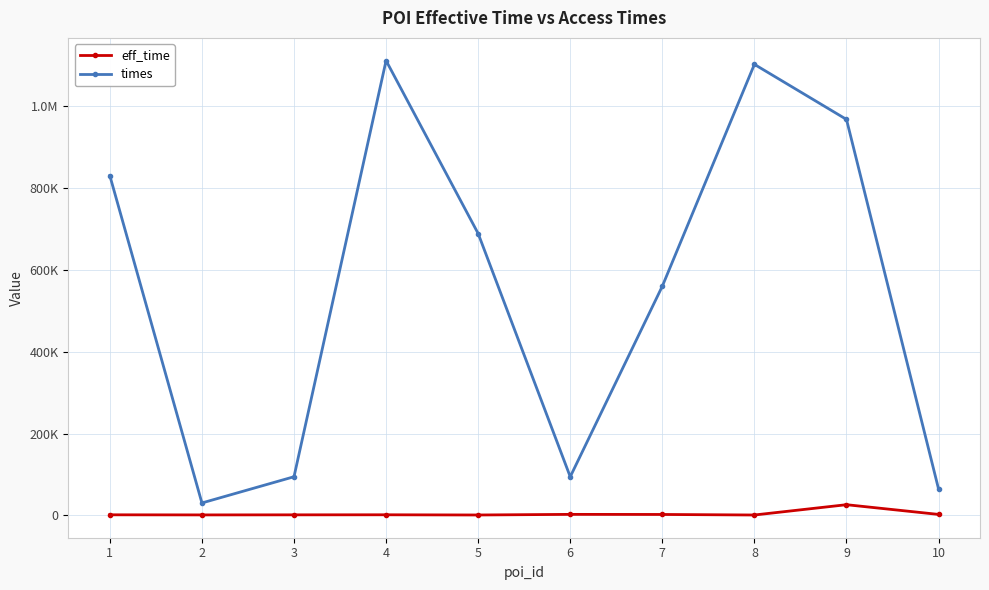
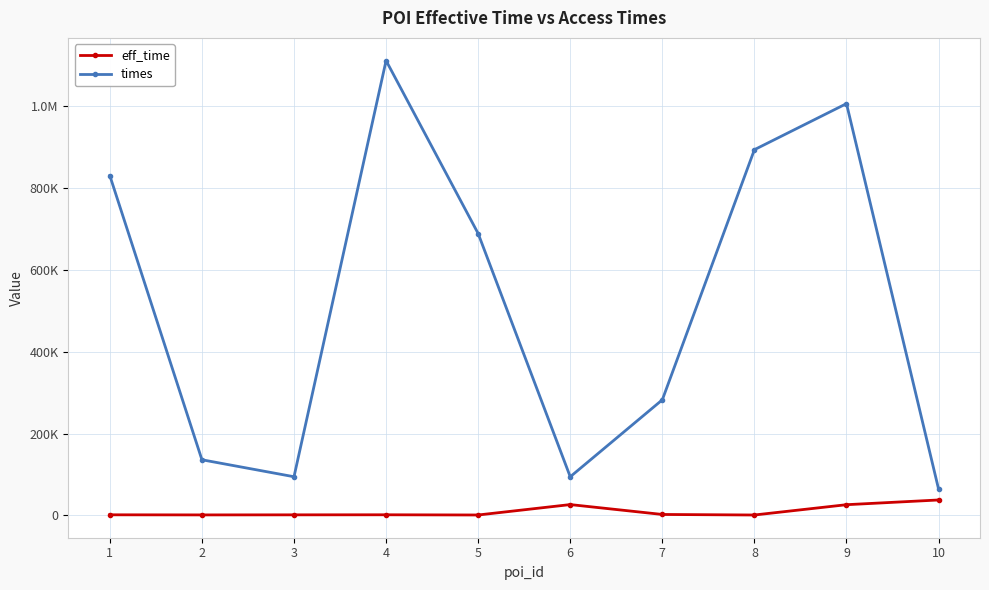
  {
    "eff_time": {
      "1": 0,
      "2": 0,
      "3": 0,
      "4": 0,
      "5": 0,
-     "6": 0,
+     "6": 30000,
      "7": 0,
      "8": 0,
      "9": 30000,
-     "10": 0
+     "10": 40000
    },
    "times": {
      "1": 830000,
-     "2": 30000,
+     "2": 140000,
      "3": 90000,
      "4": 1110000,
      "5": 690000,
      "6": 90000,
-     "7": 560000,
-     "8": 1100000,
-     "9": 970000,
+     "7": 280000,
+     "8": 890000,
+     "9": 1010000,
      "10": 60000
    }
  }
